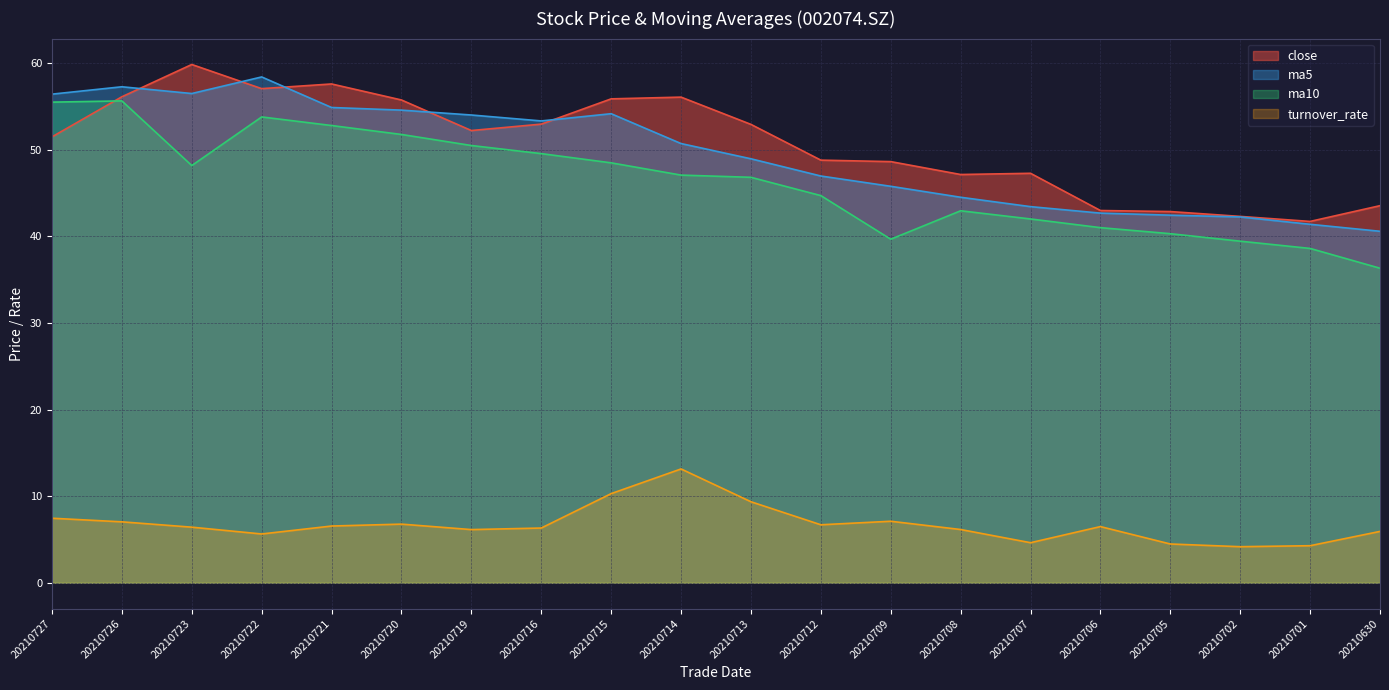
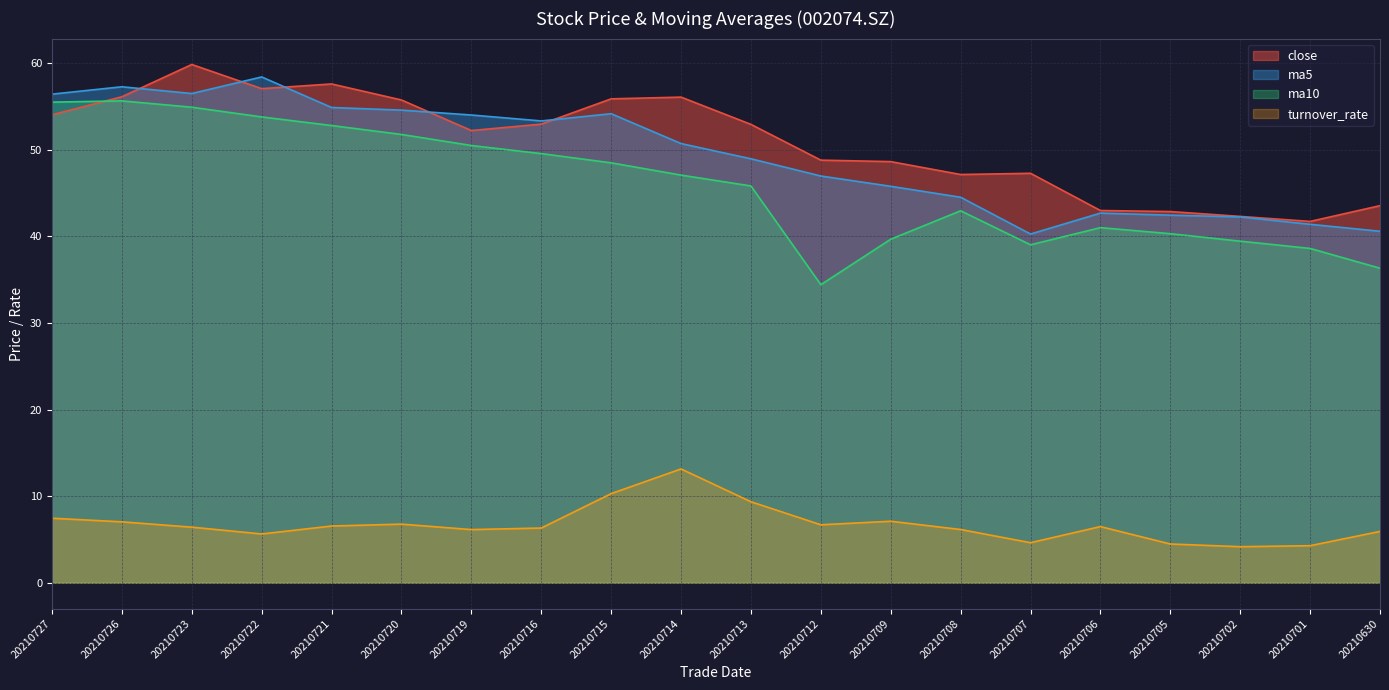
  {
    "close": {
-     "20210727": 52,
+     "20210727": 54,
      "20210726": 56,
      "20210723": 60,
      "20210722": 57,
      "20210721": 58,
      "20210720": 56,
      "20210719": 52,
      "20210716": 53,
      "20210715": 56,
      "20210714": 56,
      "20210713": 53,
      "20210712": 49,
      "20210709": 49,
      "20210708": 47,
      "20210707": 47,
      "20210706": 43,
      "20210705": 43,
      "20210701": 42,
      "20210630": 44
    },
    "ma5": {
      "20210727": 56,
      "20210726": 57,
      "20210723": 57,
      "20210722": 58,
      "20210721": 55,
      "20210720": 55,
      "20210719": 54,
      "20210716": 53,
      "20210715": 54,
      "20210714": 51,
      "20210713": 49,
      "20210712": 47,
      "20210709": 46,
      "20210708": 45,
-     "20210707": 43,
+     "20210707": 40,
      "20210706": 43,
      "20210705": 42,
      "20210701": 41,
      "20210630": 41
    },
    "ma10": {
      "20210727": 56,
      "20210726": 56,
-     "20210723": 48,
+     "20210723": 55,
      "20210722": 54,
      "20210721": 53,
      "20210720": 52,
      "20210719": 51,
      "20210716": 50,
      "20210715": 49,
      "20210714": 47,
-     "20210713": 47,
-     "20210712": 45,
+     "20210713": 46,
+     "20210712": 34,
      "20210709": 40,
      "20210708": 43,
-     "20210707": 42,
+     "20210707": 39,
      "20210706": 41,
      "20210705": 40,
      "20210702": 39,
      "20210701": 39,
      "20210630": 36
    },
    "turnover_rate": {
      "20210727": 7,
      "20210726": 7,
      "20210723": 6,
      "20210722": 6,
      "20210721": 7,
      "20210720": 7,
      "20210719": 6,
      "20210716": 6,
      "20210715": 10,
      "20210714": 13,
      "20210713": 9,
      "20210712": 7,
      "20210709": 7,
      "20210708": 6,
      "20210707": 5,
      "20210706": 6,
      "20210705": 4,
      "20210702": 4,
      "20210701": 4,
      "20210630": 6
    }
  }
